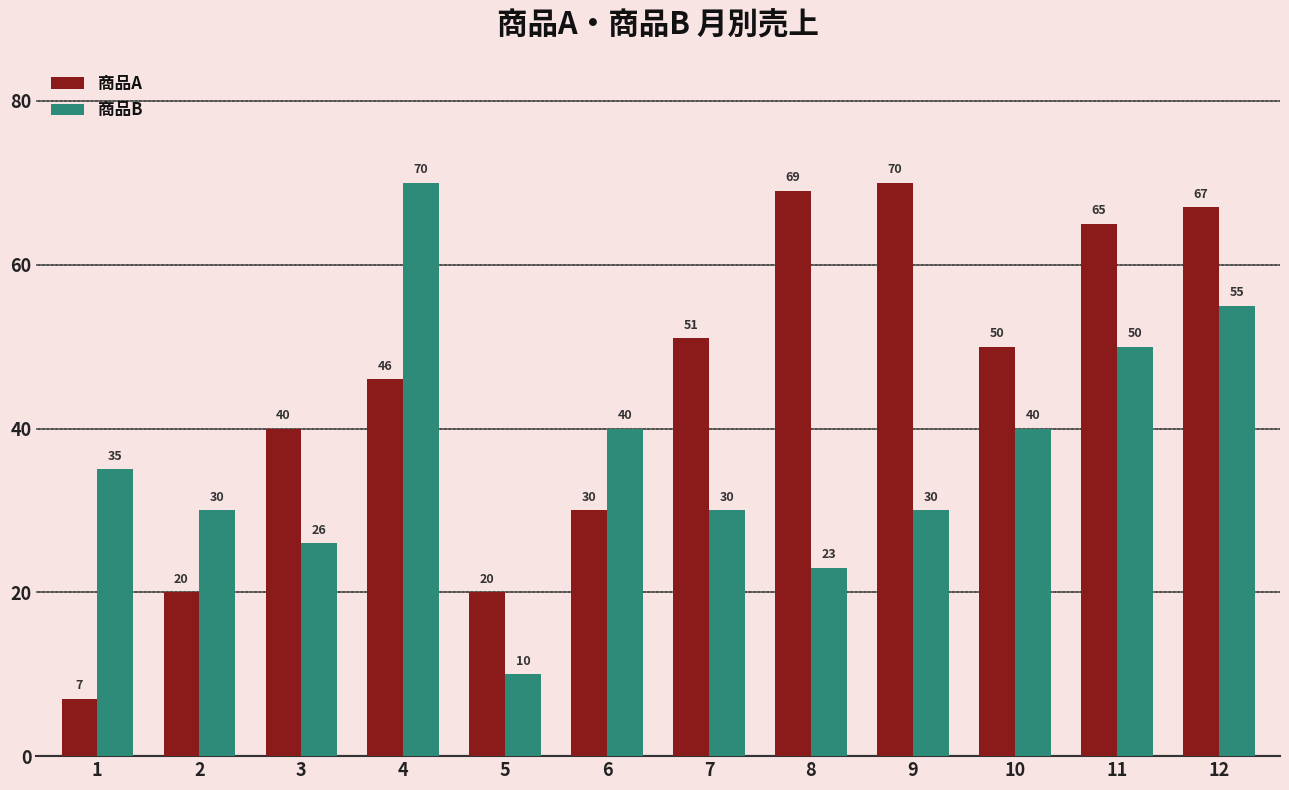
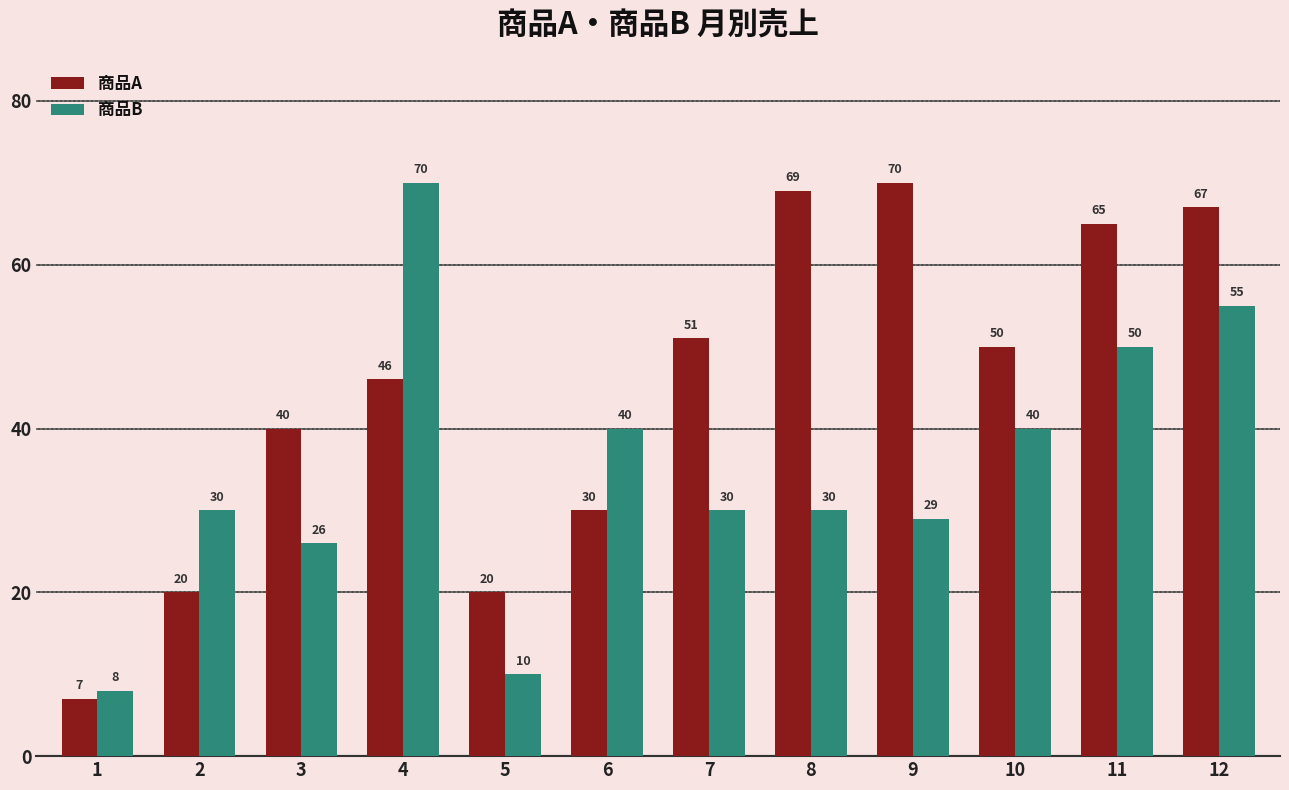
  {
    "商品A": {
      "1": 7,
      "2": 20,
      "3": 40,
      "4": 46,
      "5": 20,
      "6": 30,
      "7": 51,
      "8": 69,
      "9": 70,
      "10": 50,
      "11": 65,
      "12": 67
    },
    "商品B": {
-     "1": 35,
+     "1": 8,
      "2": 30,
      "3": 26,
      "4": 70,
      "5": 10,
      "6": 40,
      "7": 30,
-     "8": 23,
-     "9": 30,
+     "8": 30,
+     "9": 29,
      "10": 40,
      "11": 50,
      "12": 55
    }
  }
